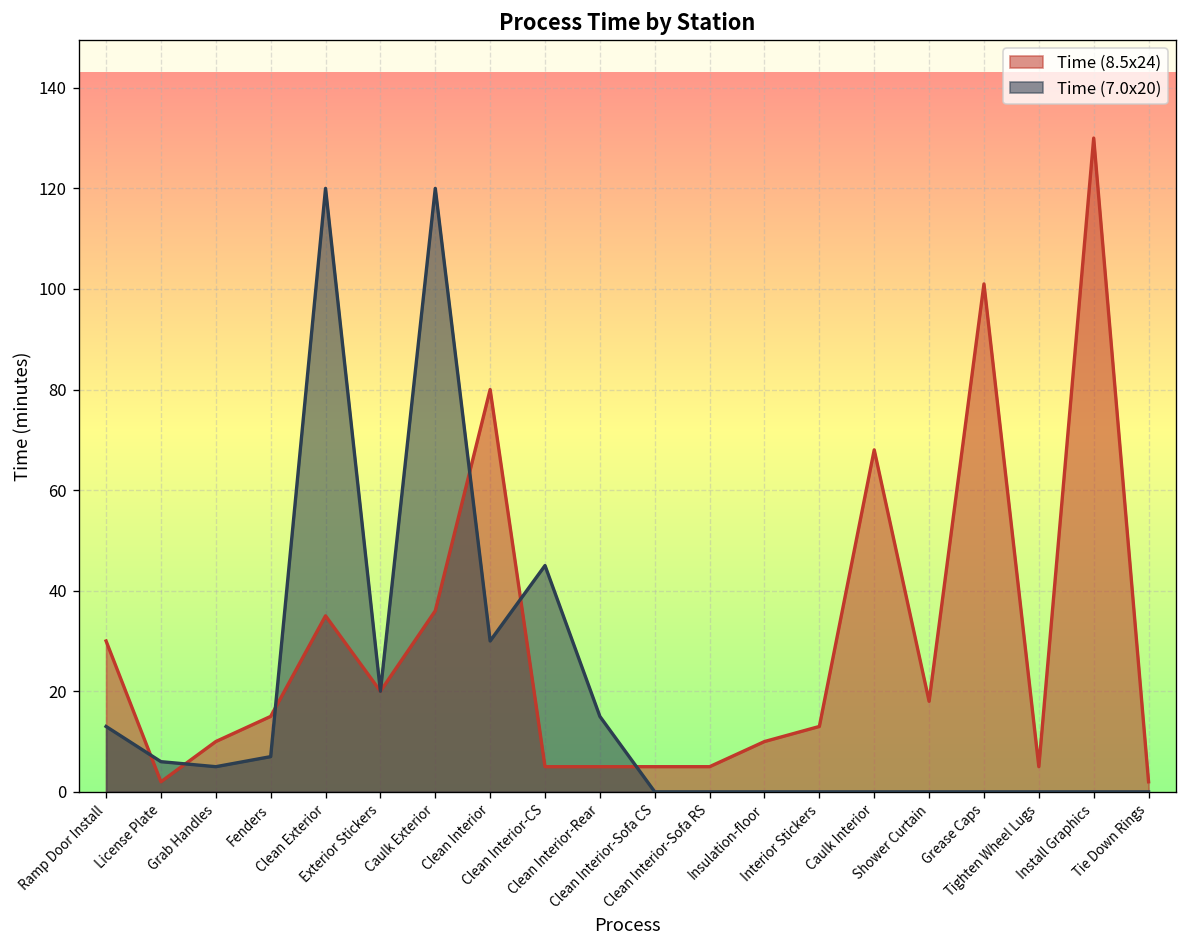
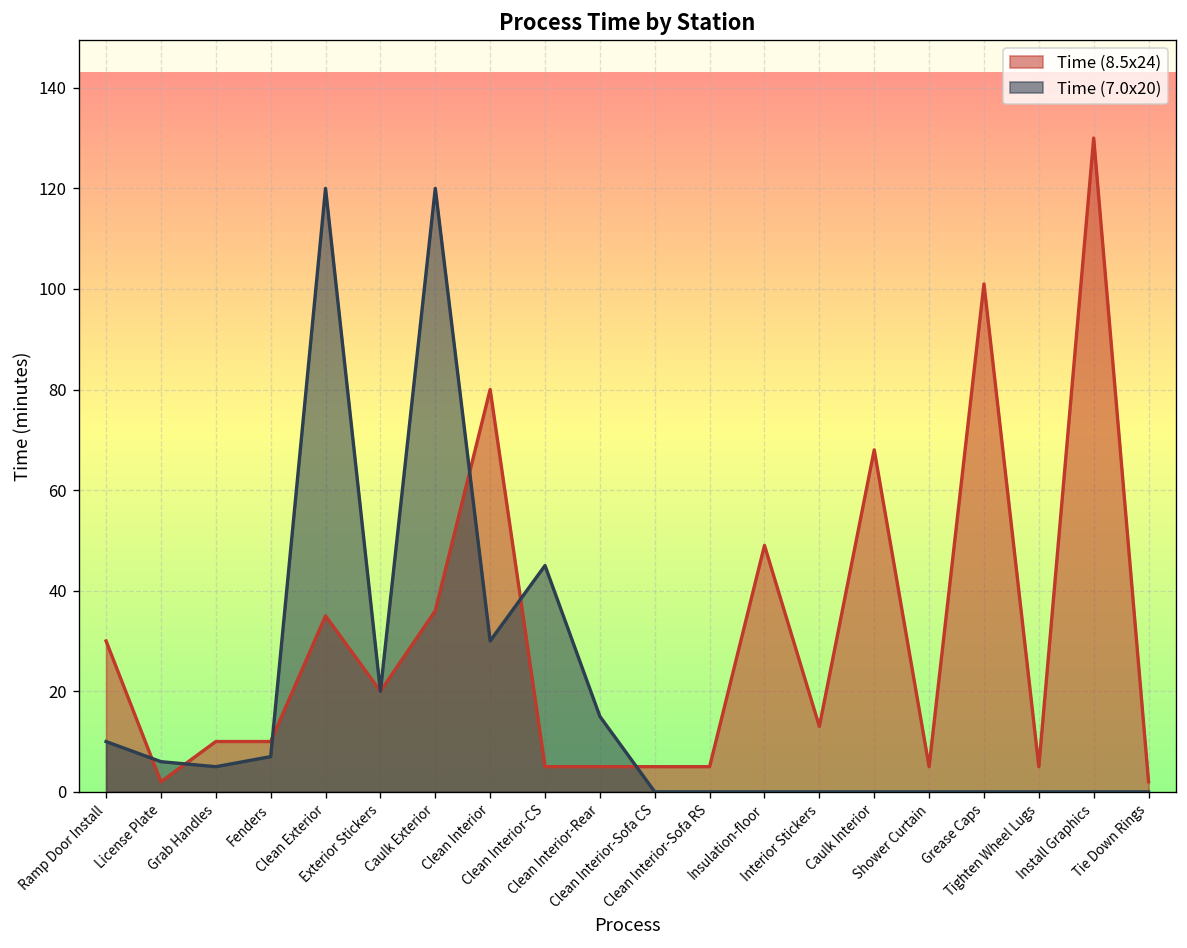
  {
    "Time (8.5x24)": {
      "Ramp Door Install": 30,
      "License Plate": 2,
      "Grab Handles": 10,
-     "Fenders": 15,
+     "Fenders": 10,
      "Clean Exterior": 35,
      "Caulk Exterior": 36,
      "Clean Interior": 80,
      "Clean Interior-CS": 5,
      "Clean Interior-Rear": 5,
      "Clean Interior-Sofa CS": 5,
      "Clean Interior-Sofa RS": 5,
-     "Insulation-floor": 10,
+     "Insulation-floor": 49,
      "Interior Stickers": 13,
      "Caulk Interior": 68,
-     "Shower Curtain": 18,
+     "Shower Curtain": 5,
      "Grease Caps": 101,
      "Tighten Wheel Lugs": 5,
      "Install Graphics": 130,
      "Tie Down Rings": 2
    },
    "Time (7.0x20)": {
-     "Ramp Door Install": 13,
+     "Ramp Door Install": 10,
      "License Plate": 6,
      "Grab Handles": 5,
      "Fenders": 7,
      "Clean Exterior": 120,
      "Caulk Exterior": 120,
      "Clean Interior": 30,
      "Clean Interior-CS": 45,
      "Clean Interior-Rear": 15,
      "Clean Interior-Sofa CS": 0,
      "Clean Interior-Sofa RS": 0,
      "Insulation-floor": 0,
      "Interior Stickers": 0,
      "Caulk Interior": 0,
      "Shower Curtain": 0,
      "Grease Caps": 0,
      "Tighten Wheel Lugs": 0,
      "Install Graphics": 0,
      "Tie Down Rings": 0
    }
  }
